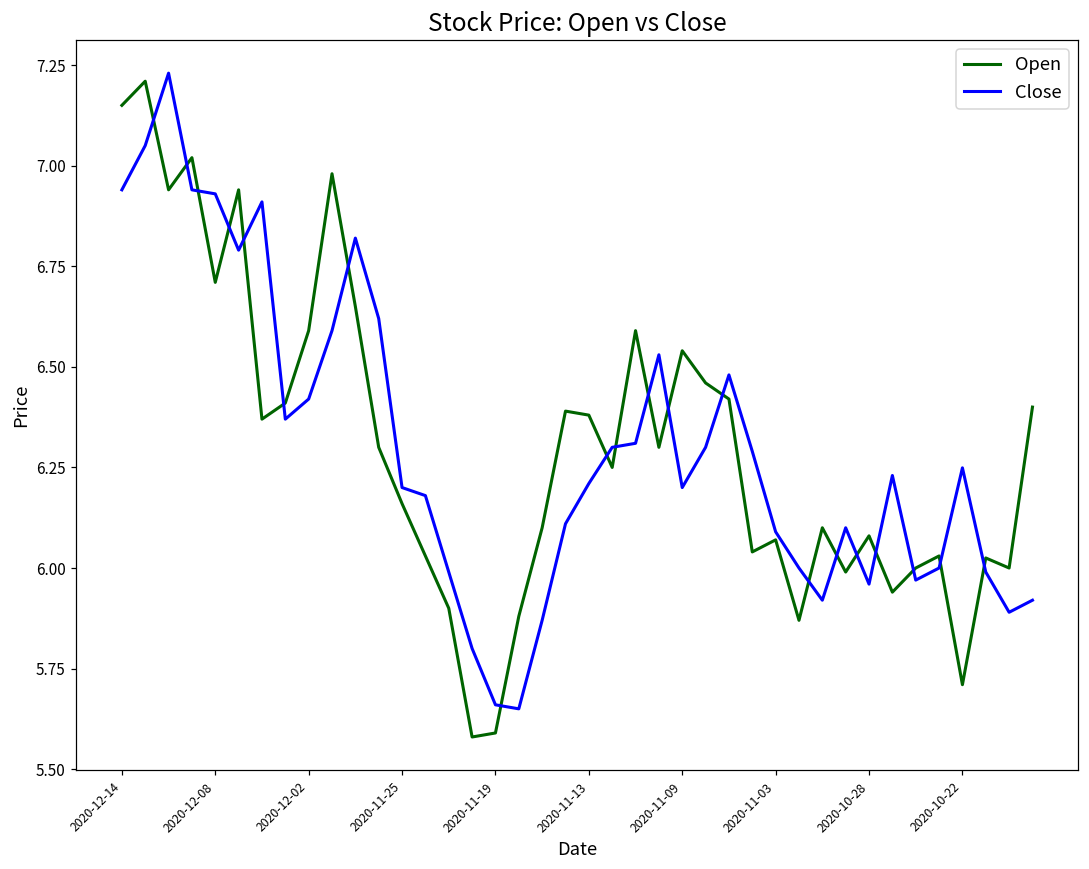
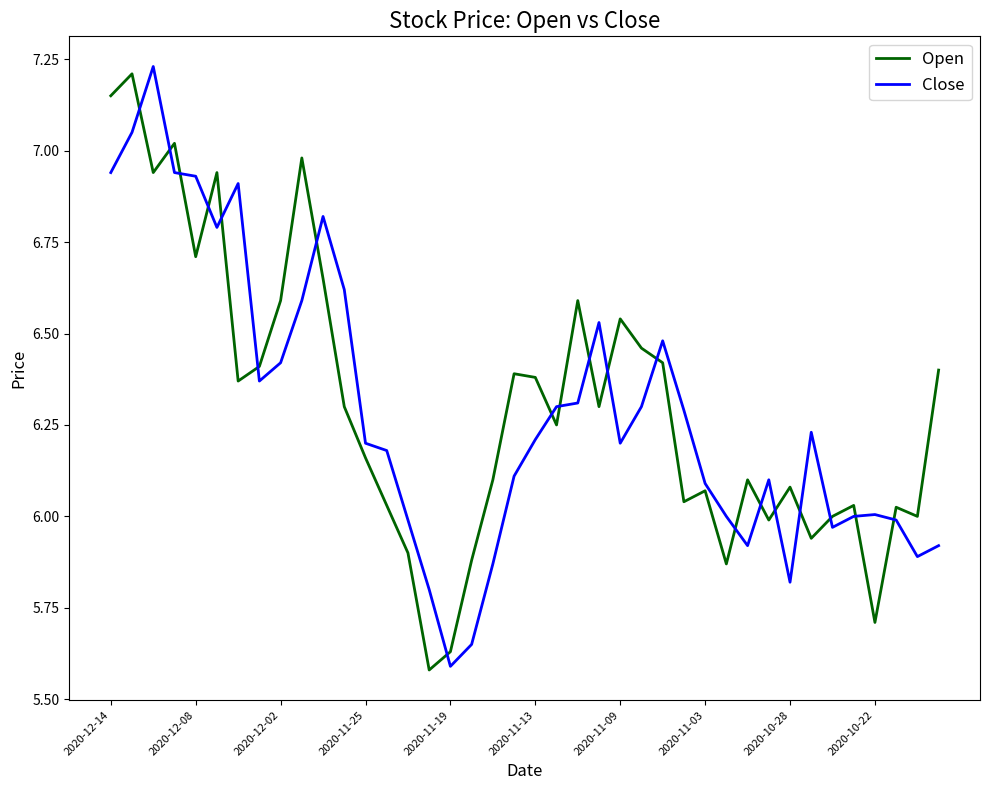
  {
    "Open": {
      "2020-12-14": 7.15,
      "2020-12-08": 6.71,
      "2020-12-02": 6.59,
      "2020-11-25": 6.16,
-     "2020-11-19": 5.59,
+     "2020-11-19": 5.63,
      "2020-11-13": 6.38,
      "2020-11-09": 6.54,
      "2020-11-03": 6.07,
      "2020-10-28": 6.08,
      "2020-10-22": 5.71
    },
    "Close": {
      "2020-12-14": 6.94,
      "2020-12-08": 6.93,
      "2020-12-02": 6.42,
      "2020-11-25": 6.20,
-     "2020-11-19": 5.66,
+     "2020-11-19": 5.59,
      "2020-11-13": 6.21,
      "2020-11-09": 6.20,
      "2020-11-03": 6.09,
-     "2020-10-28": 5.96,
-     "2020-10-22": 6.25
+     "2020-10-28": 5.82,
+     "2020-10-22": 6.01
    }
  }
